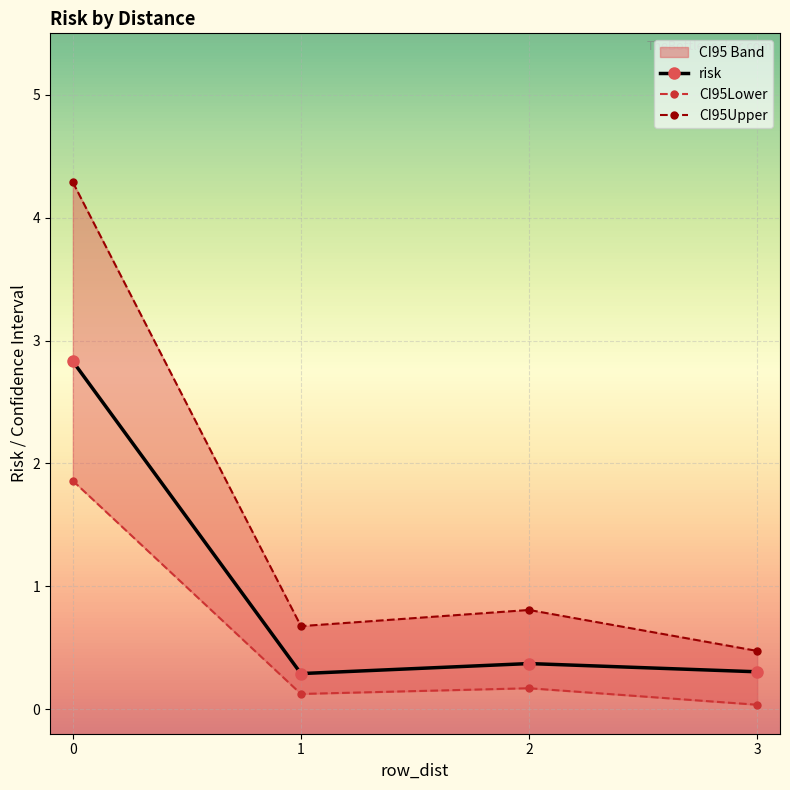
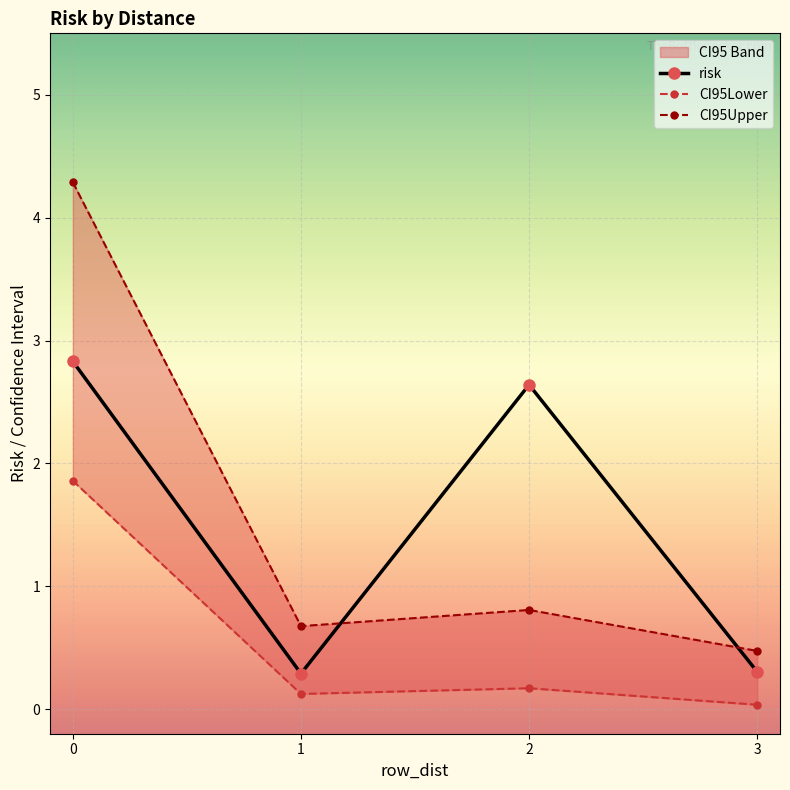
  {
    "risk": {
      "0": 2.83,
      "1": 0.29,
-     "2": 0.37,
+     "2": 2.64,
      "3": 0.30
    }
  }
